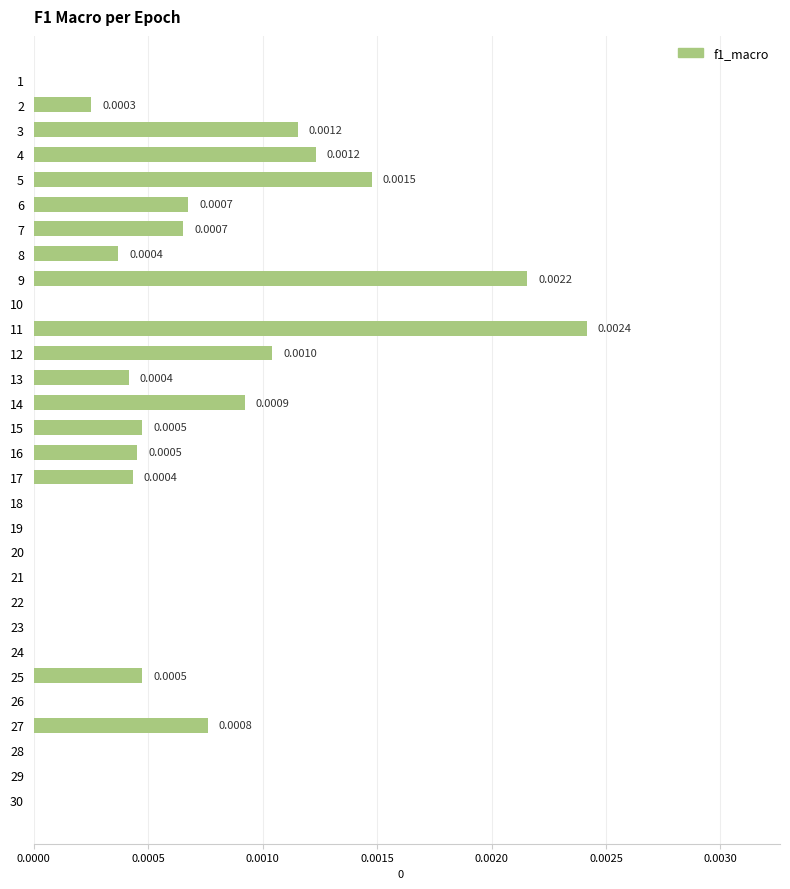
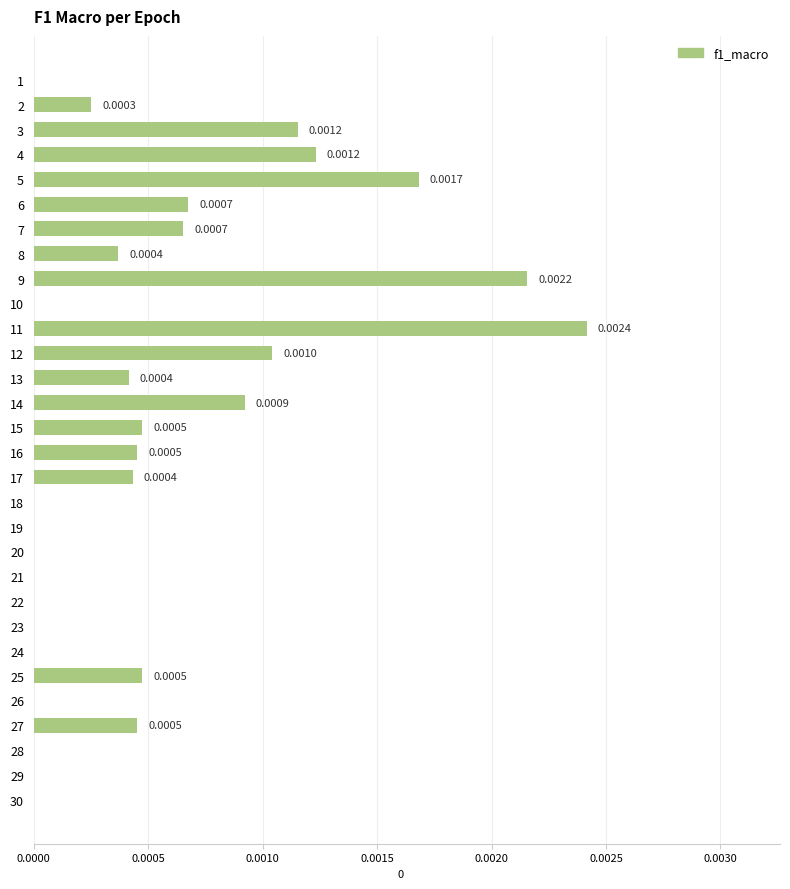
  {
    "2": 0.0003,
    "3": 0.0012,
    "4": 0.0012,
-   "5": 0.0015,
+   "5": 0.0017,
    "6": 0.0007,
    "7": 0.0007,
    "8": 0.0004,
    "9": 0.0022,
    "11": 0.0024,
    "12": 0.0010,
    "13": 0.0004,
    "14": 0.0009,
    "15": 0.0005,
    "16": 0.0005,
    "17": 0.0004,
    "25": 0.0005,
-   "27": 0.0008
+   "27": 0.0005
  }
